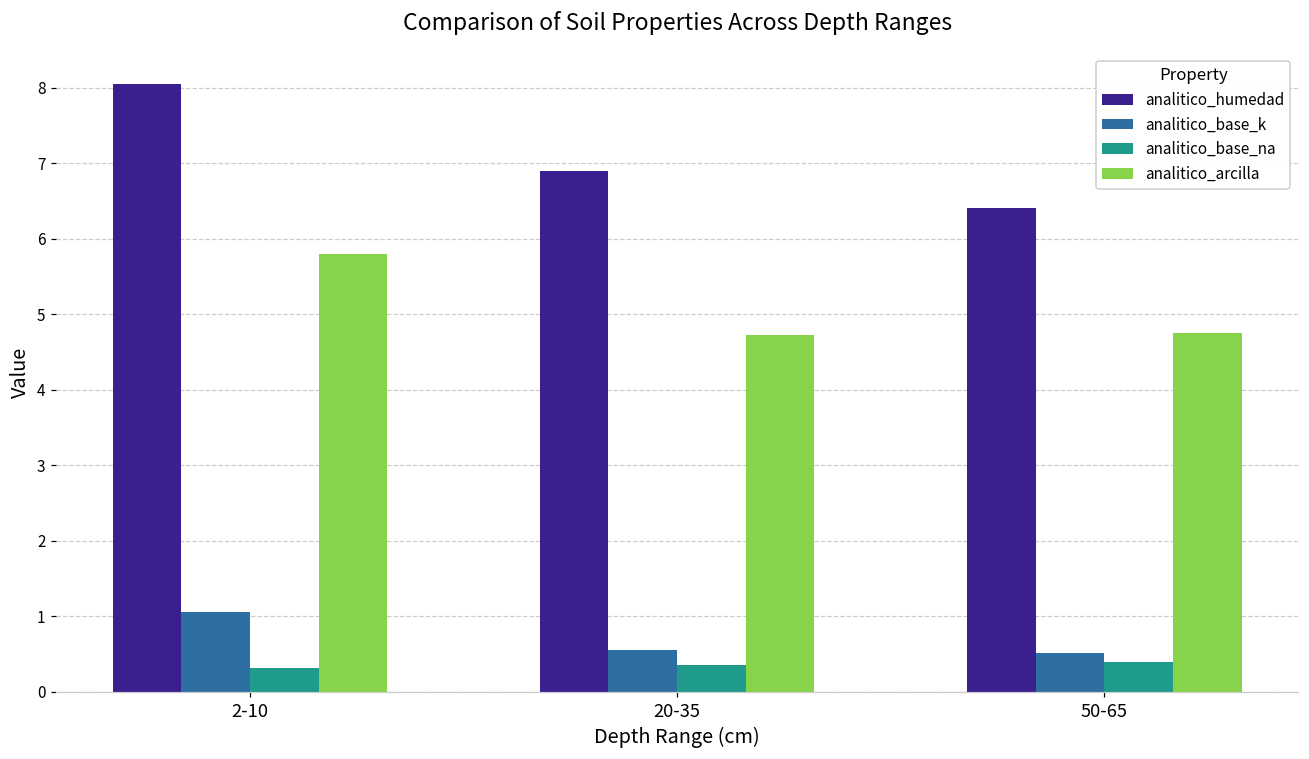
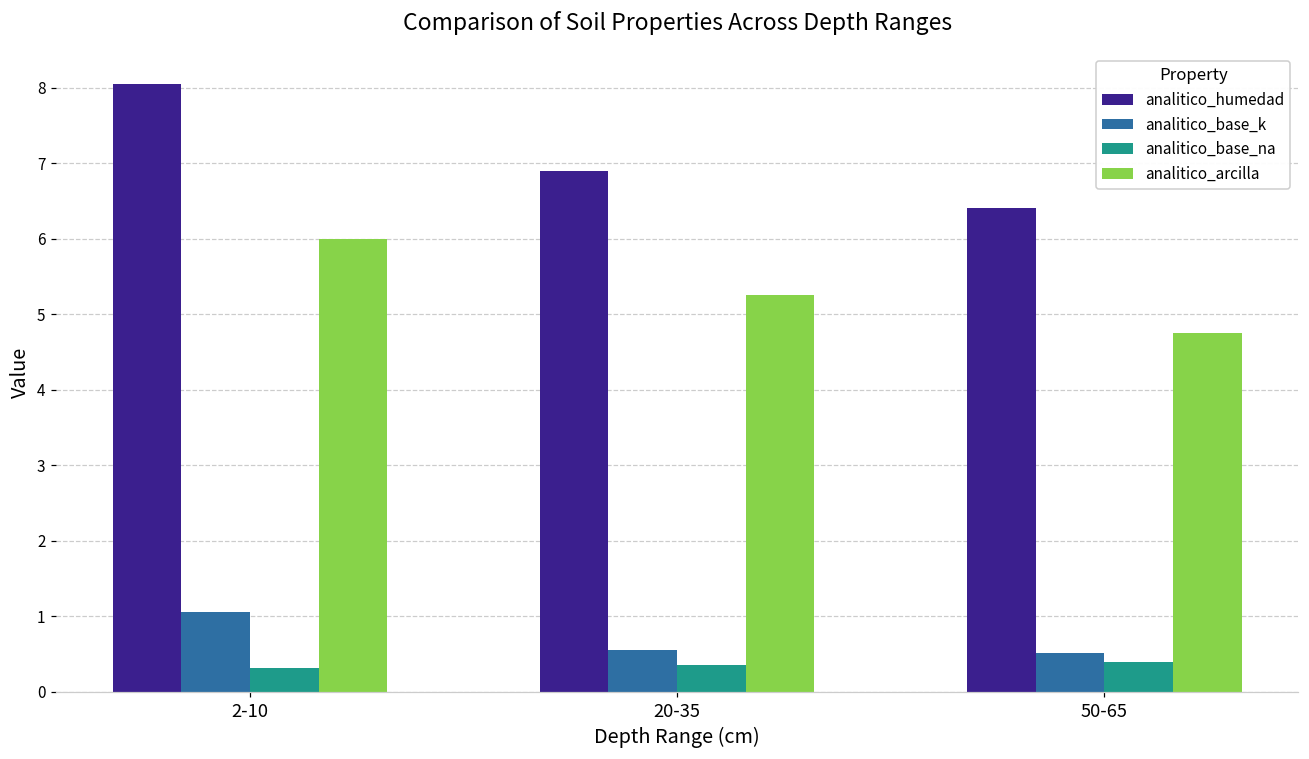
  {
    "analitico_humedad": {
      "2-10": 8.1,
      "20-35": 6.9,
      "50-65": 6.4
    },
    "analitico_arcilla": {
-     "2-10": 5.8,
-     "20-35": 4.7,
+     "2-10": 6.0,
+     "20-35": 5.3,
      "50-65": 4.8
    }
  }
